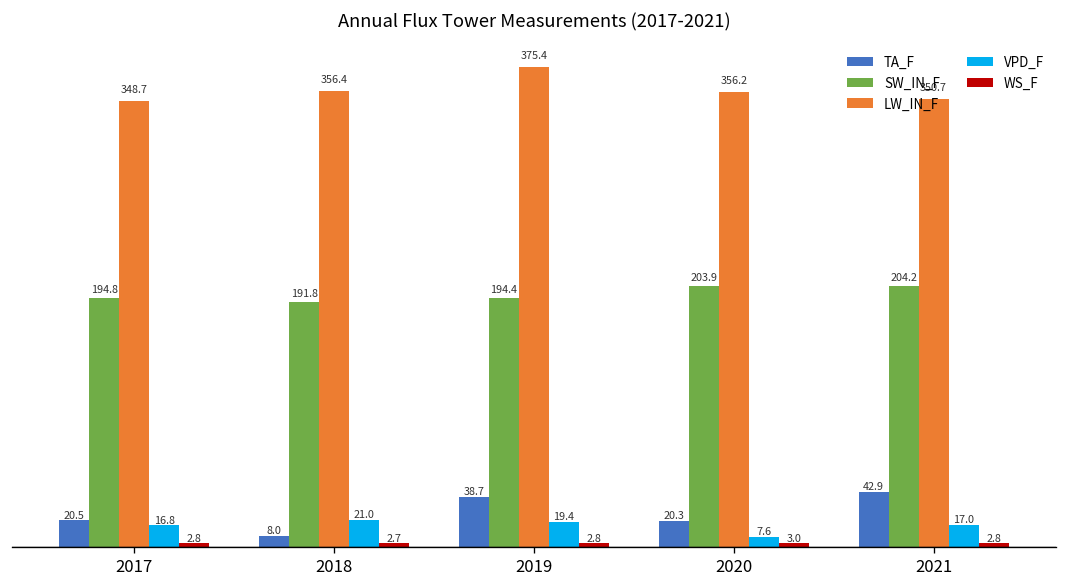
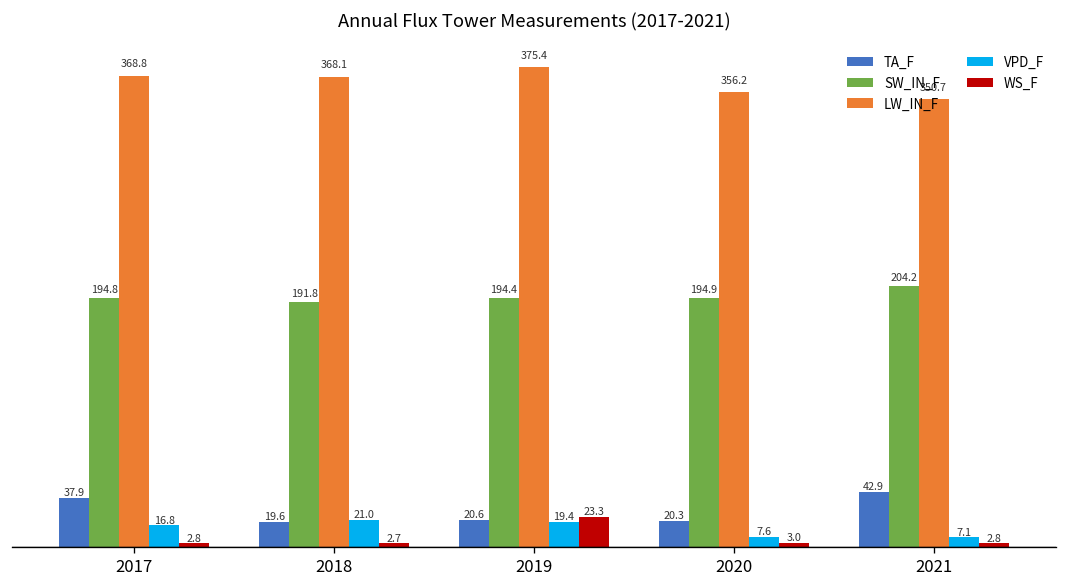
  {
    "TA_F": {
-     "2017": 20.5,
-     "2018": 8.0,
-     "2019": 38.7,
+     "2017": 37.9,
+     "2018": 19.6,
+     "2019": 20.6,
      "2020": 20.3,
      "2021": 42.9
    },
    "SW_IN_F": {
      "2017": 194.8,
      "2018": 191.8,
      "2019": 194.4,
-     "2020": 203.9,
+     "2020": 194.9,
      "2021": 204.2
    },
    "LW_IN_F": {
-     "2017": 348.7,
-     "2018": 356.4,
+     "2017": 368.8,
+     "2018": 368.1,
      "2019": 375.4,
      "2020": 356.2,
      "2021": 350.7
    },
    "VPD_F": {
      "2017": 16.8,
      "2018": 21.0,
      "2019": 19.4,
      "2020": 7.6,
-     "2021": 17.0
+     "2021": 7.1
    },
    "WS_F": {
      "2017": 2.8,
      "2018": 2.7,
-     "2019": 2.8,
+     "2019": 23.3,
      "2020": 3.0,
      "2021": 2.8
    }
  }
